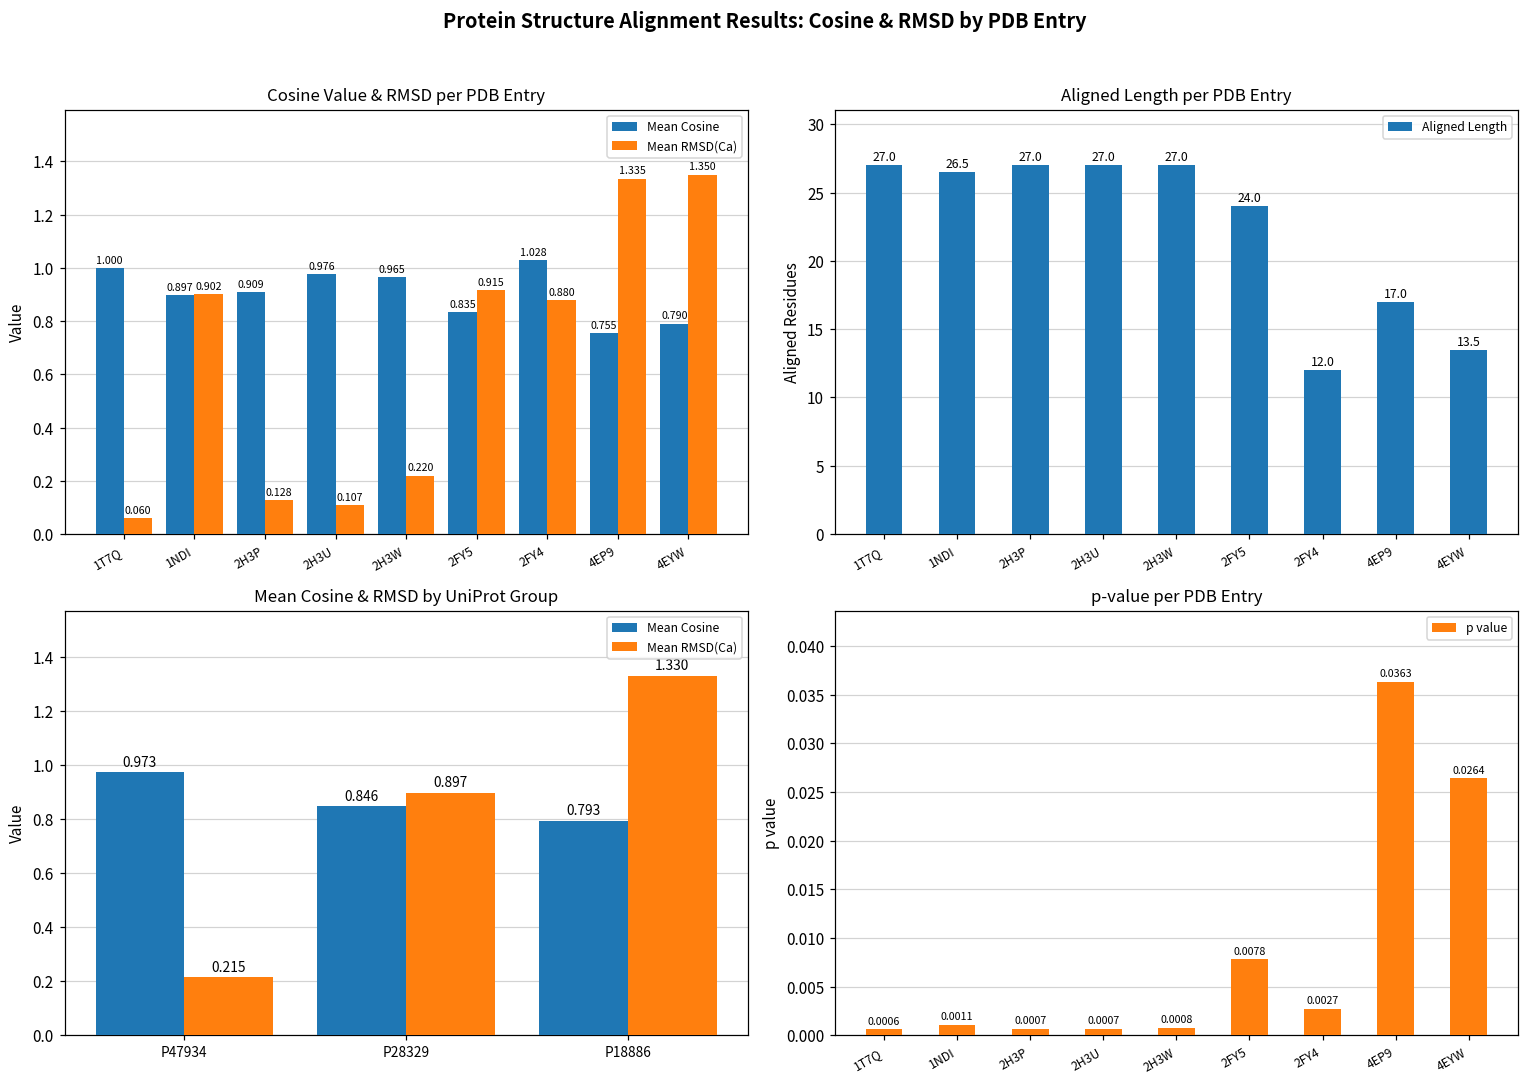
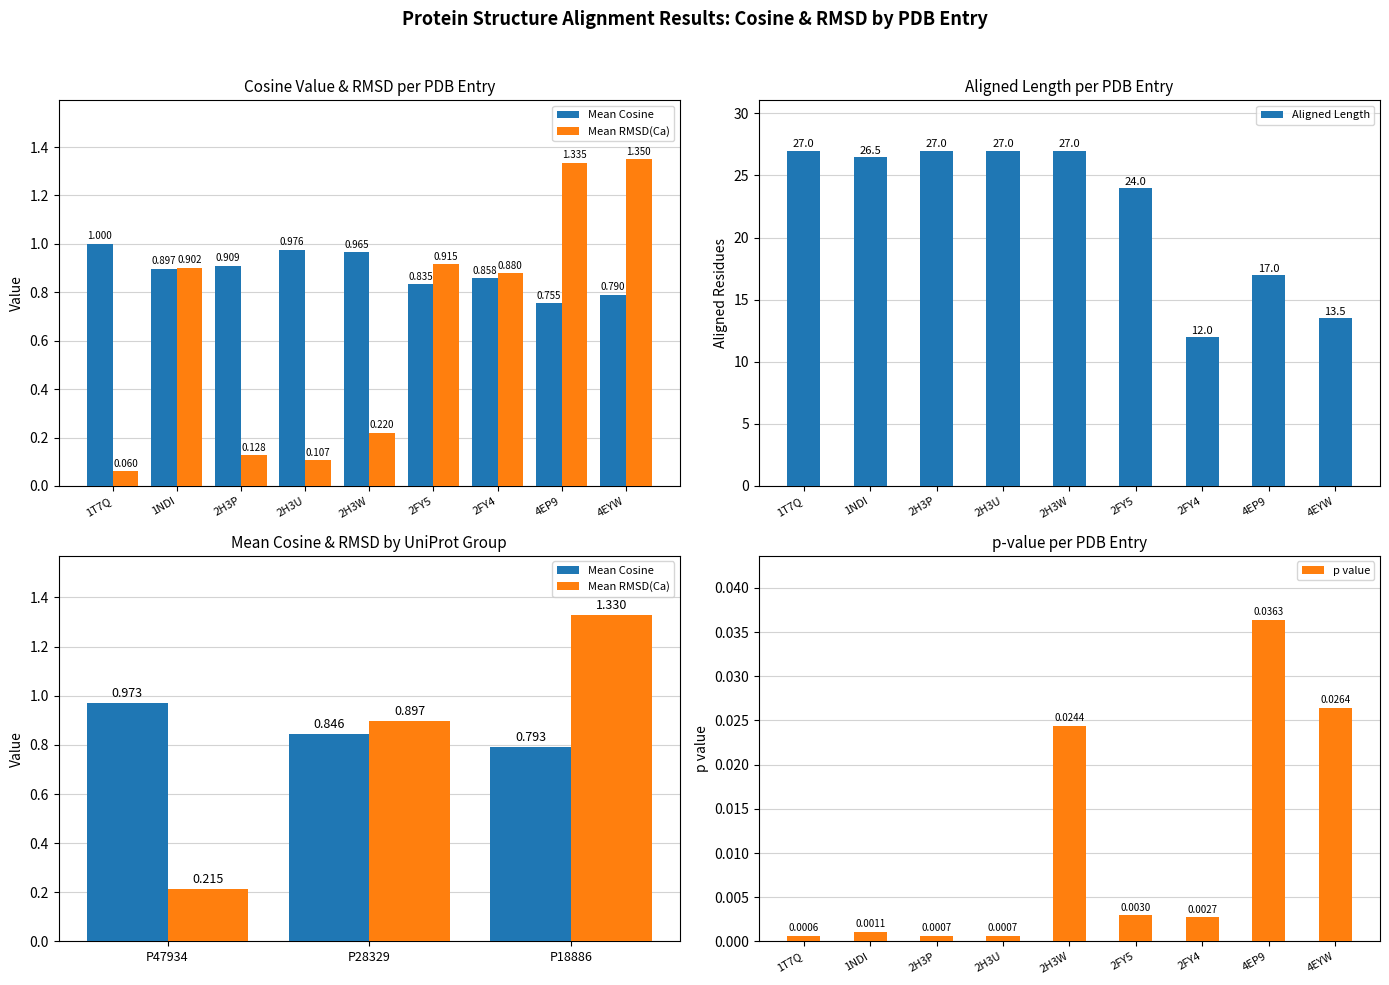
  {
    "Cosine Value & RMSD per PDB Entry": {
      "Mean Cosine": {
        "1T7Q": 1.000,
        "1NDI": 0.897,
        "2H3P": 0.909,
        "2H3U": 0.976,
        "2H3W": 0.965,
        "2FY5": 0.835,
-       "2FY4": 1.028,
+       "2FY4": 0.858,
        "4EP9": 0.755,
        "4EYW": 0.790
      },
      "Mean RMSD(Ca)": {
        "1T7Q": 0.060,
        "1NDI": 0.902,
        "2H3P": 0.128,
        "2H3U": 0.107,
        "2H3W": 0.220,
        "2FY5": 0.915,
        "2FY4": 0.880,
        "4EP9": 1.335,
        "4EYW": 1.350
      }
    },
    "Aligned Length per PDB Entry": {
      "1T7Q": 27.0,
      "1NDI": 26.5,
      "2H3P": 27.0,
      "2H3U": 27.0,
      "2H3W": 27.0,
      "2FY5": 24.0,
      "2FY4": 12.0,
      "4EP9": 17.0,
      "4EYW": 13.5
    },
    "Mean Cosine & RMSD by UniProt Group": {
      "Mean Cosine": {
        "P47934": 0.973,
        "P28329": 0.846,
        "P18886": 0.793
      },
      "Mean RMSD(Ca)": {
        "P47934": 0.215,
        "P28329": 0.897,
        "P18886": 1.330
      }
    },
    "p-value per PDB Entry": {
      "1T7Q": 0.0006,
      "1NDI": 0.0011,
      "2H3P": 0.0007,
      "2H3U": 0.0007,
-     "2H3W": 0.0008,
-     "2FY5": 0.0078,
+     "2H3W": 0.0244,
+     "2FY5": 0.0030,
      "2FY4": 0.0027,
      "4EP9": 0.0363,
      "4EYW": 0.0264
    }
  }
